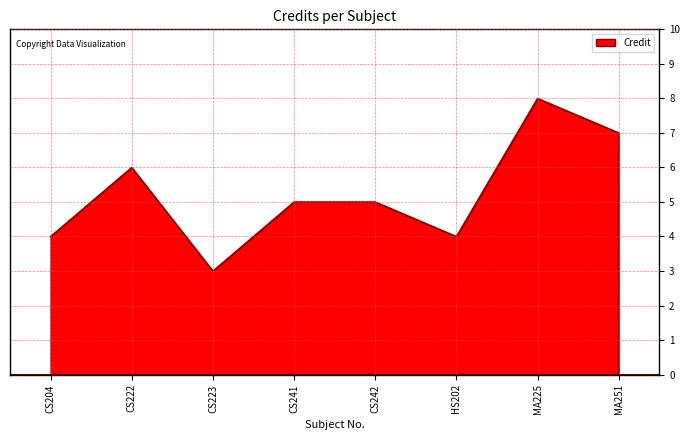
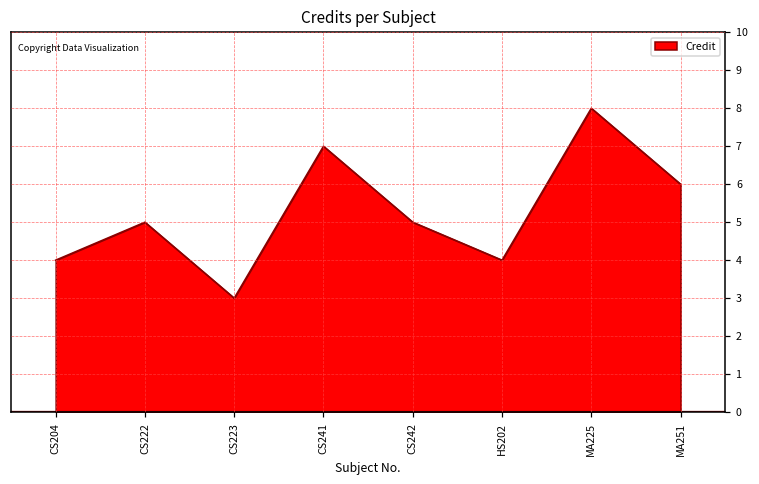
  {
    "CS204": 4,
-   "CS222": 6,
+   "CS222": 5,
    "CS223": 3,
-   "CS241": 5,
+   "CS241": 7,
    "CS242": 5,
    "HS202": 4,
    "MA225": 8,
-   "MA251": 7
+   "MA251": 6
  }
